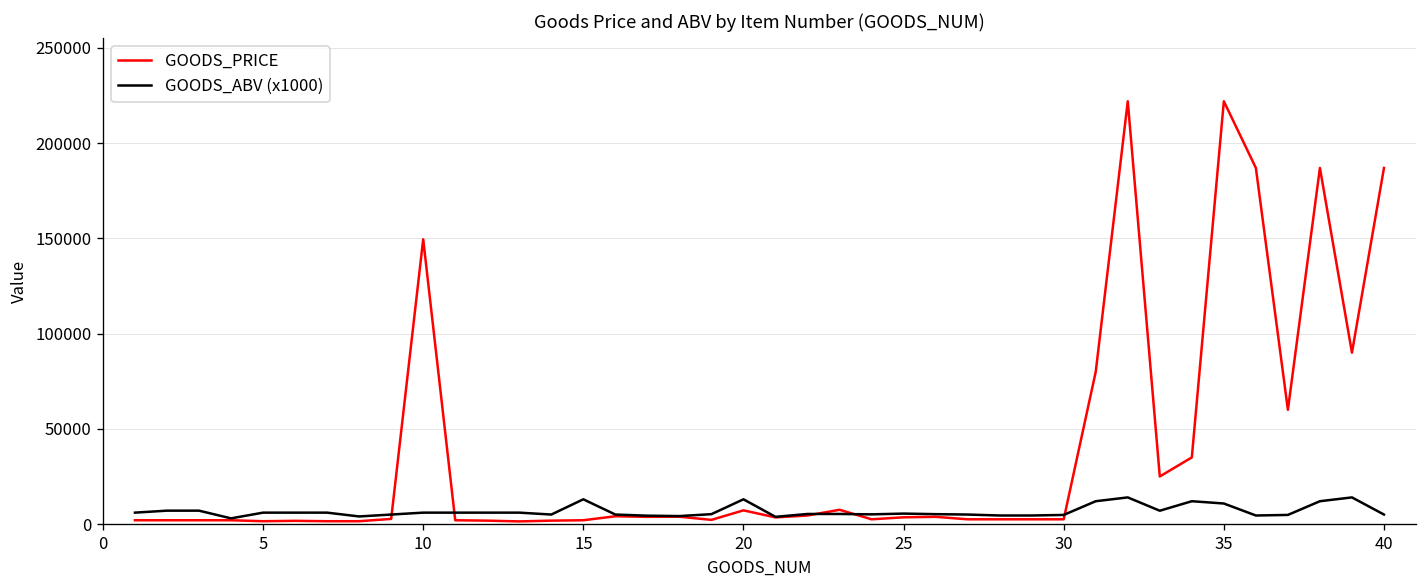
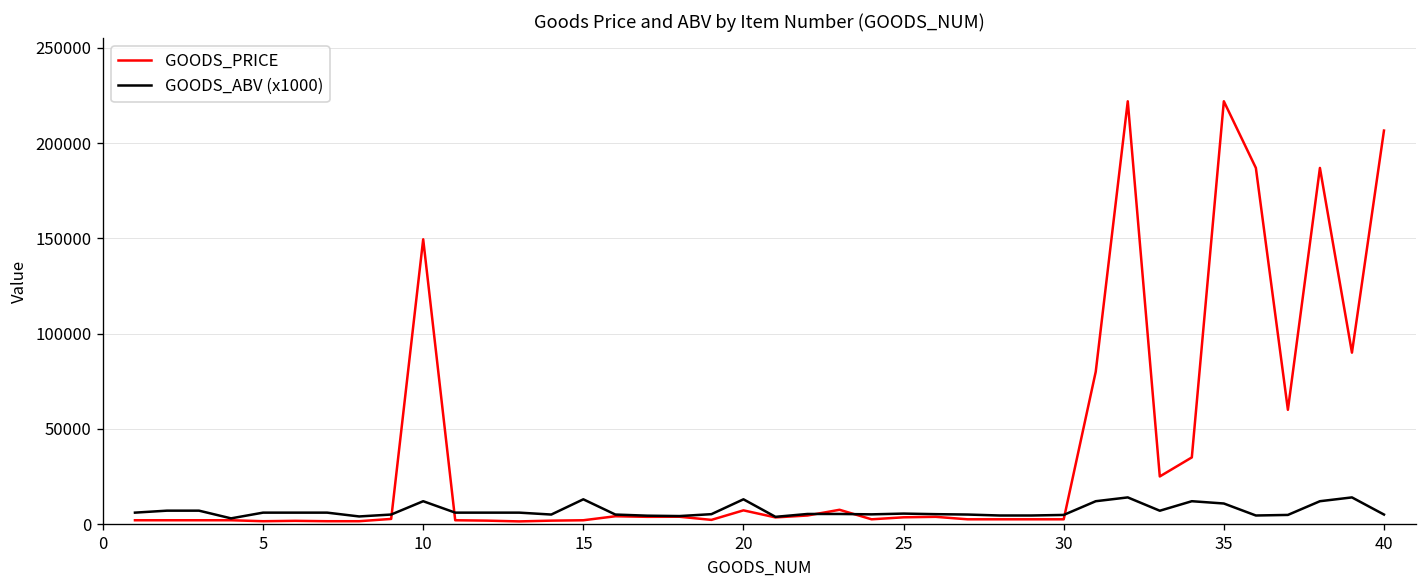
  {
    "GOODS_PRICE": {
      "5": 2000,
      "10": 150000,
      "15": 2000,
      "20": 7000,
      "25": 4000,
      "30": 3000,
      "35": 222000,
-     "40": 187000
+     "40": 207000
    },
    "GOODS_ABV (x1000)": {
      "5": 6000,
-     "10": 6000,
+     "10": 12000,
      "15": 13000,
      "20": 13000,
      "25": 6000,
      "30": 5000,
      "35": 11000,
      "40": 5000
    }
  }
